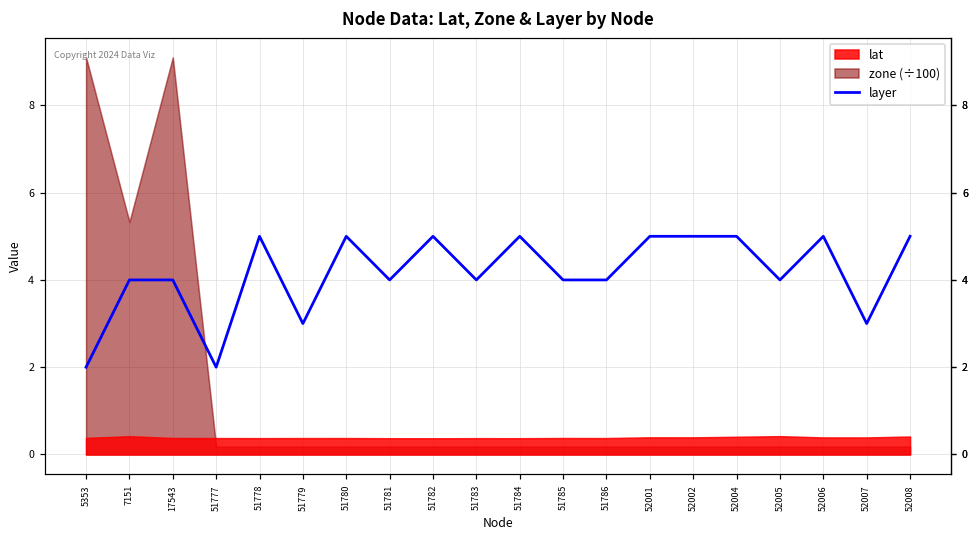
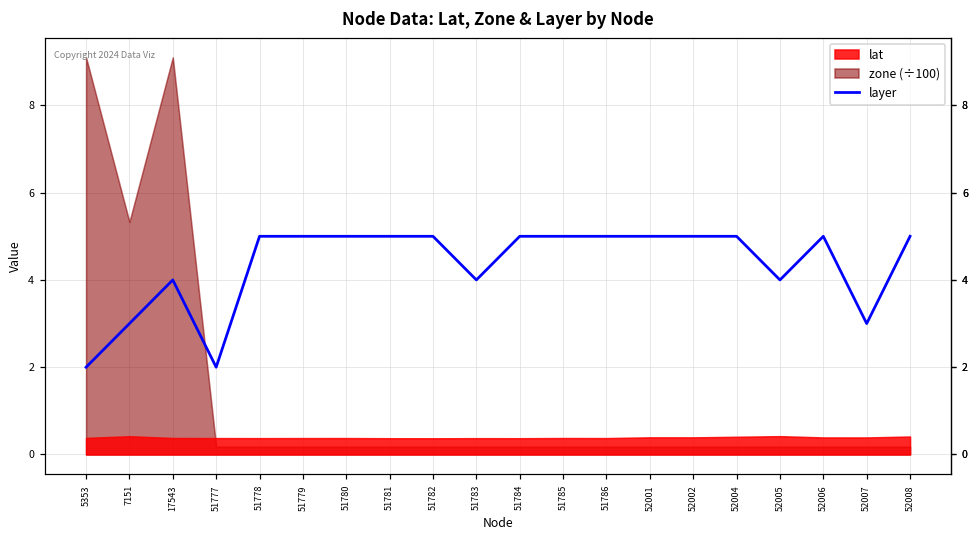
  {
    "layer": {
      "5353": 2,
-     "7151": 4,
+     "7151": 3,
      "17543": 4,
      "51777": 2,
      "51778": 5,
-     "51779": 3,
+     "51779": 5,
      "51780": 5,
-     "51781": 4,
+     "51781": 5,
      "51782": 5,
      "51783": 4,
      "51784": 5,
-     "51785": 4,
-     "51786": 4,
+     "51785": 5,
+     "51786": 5,
      "52001": 5,
      "52002": 5,
      "52004": 5,
      "52005": 4,
      "52006": 5,
      "52007": 3,
      "52008": 5
    },
    "lat": {
      "5353": 0.4,
      "7151": 0.4,
      "17543": 0.4,
      "51777": 0.4,
      "51778": 0.4,
      "51779": 0.4,
      "51780": 0.4,
      "51781": 0.4,
      "51782": 0.4,
      "51783": 0.4,
      "51784": 0.4,
      "51785": 0.4,
      "51786": 0.4,
      "52001": 0.4,
      "52002": 0.4,
      "52004": 0.4,
      "52005": 0.4,
      "52006": 0.4,
      "52007": 0.4,
      "52008": 0.4
    },
    "zone (÷100)": {
      "7151": 5.3,
      "17543": 9.1,
      "51777": 0.2,
      "51778": 0.2,
      "51779": 0.2,
      "51780": 0.2,
      "51781": 0.2,
      "51782": 0.2,
      "51783": 0.2,
      "51784": 0.2,
      "51785": 0.2,
      "51786": 0.2,
      "52001": 0.2,
      "52002": 0.2,
      "52004": 0.2,
      "52005": 0.2,
      "52006": 0.2,
      "52007": 0.2,
      "52008": 0.2
    }
  }
